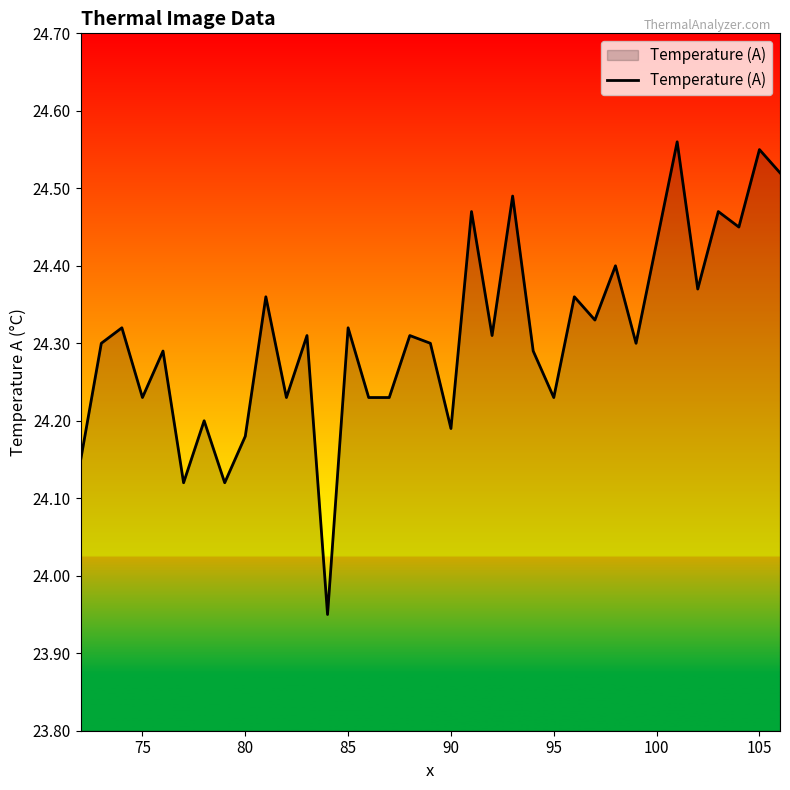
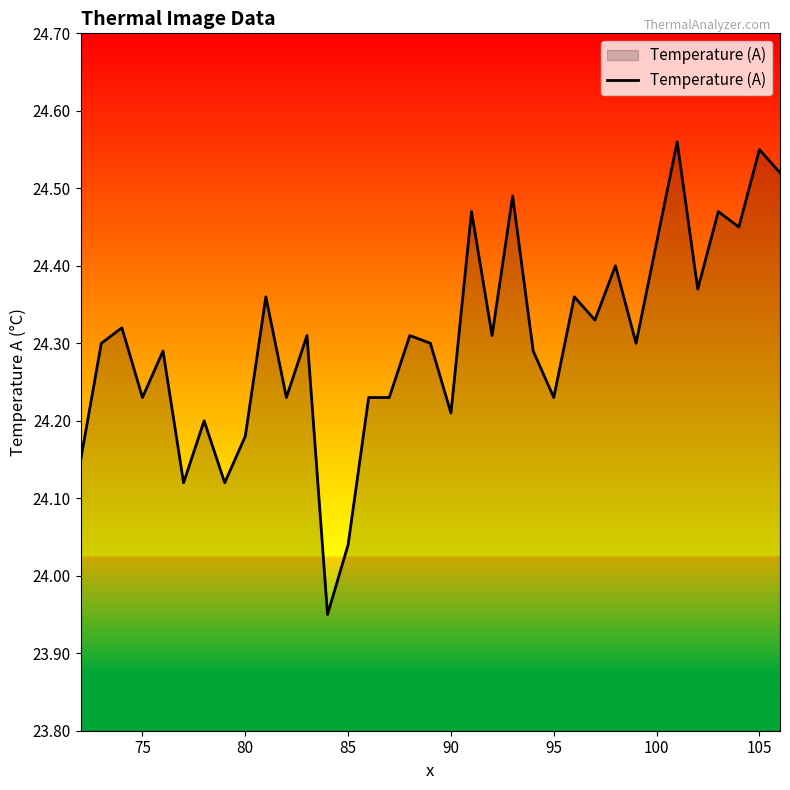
  {
    "75": 24.23,
    "80": 24.18,
-   "85": 24.32,
-   "90": 24.19,
+   "85": 24.04,
+   "90": 24.21,
    "95": 24.23,
    "100": 24.43,
    "105": 24.55
  }
